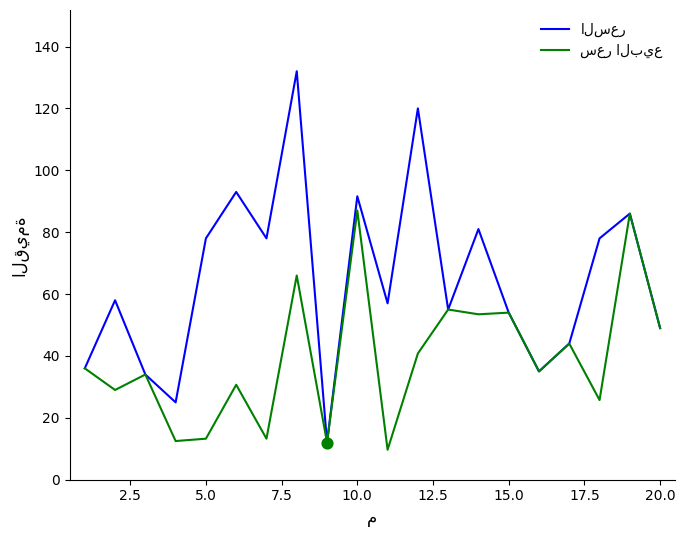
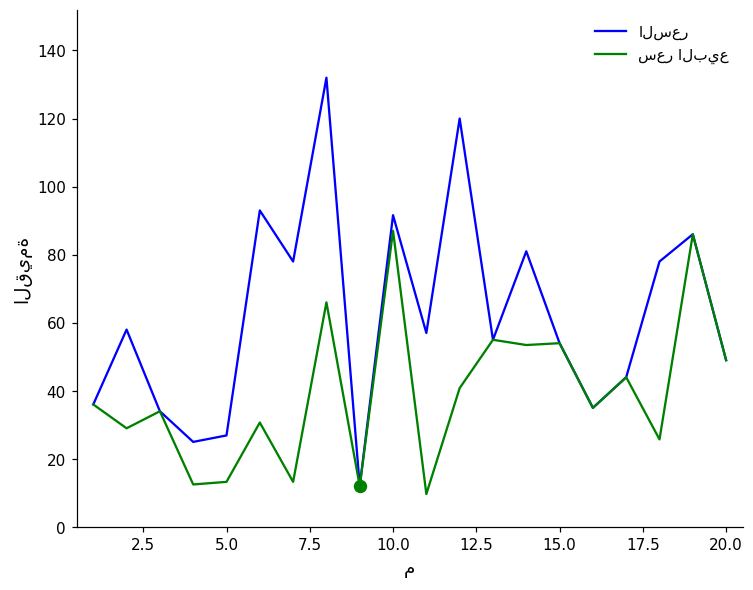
  {
    "السعر": {
-     "5.0": 78,
+     "5.0": 27,
      "10.0": 92
    }
  }
